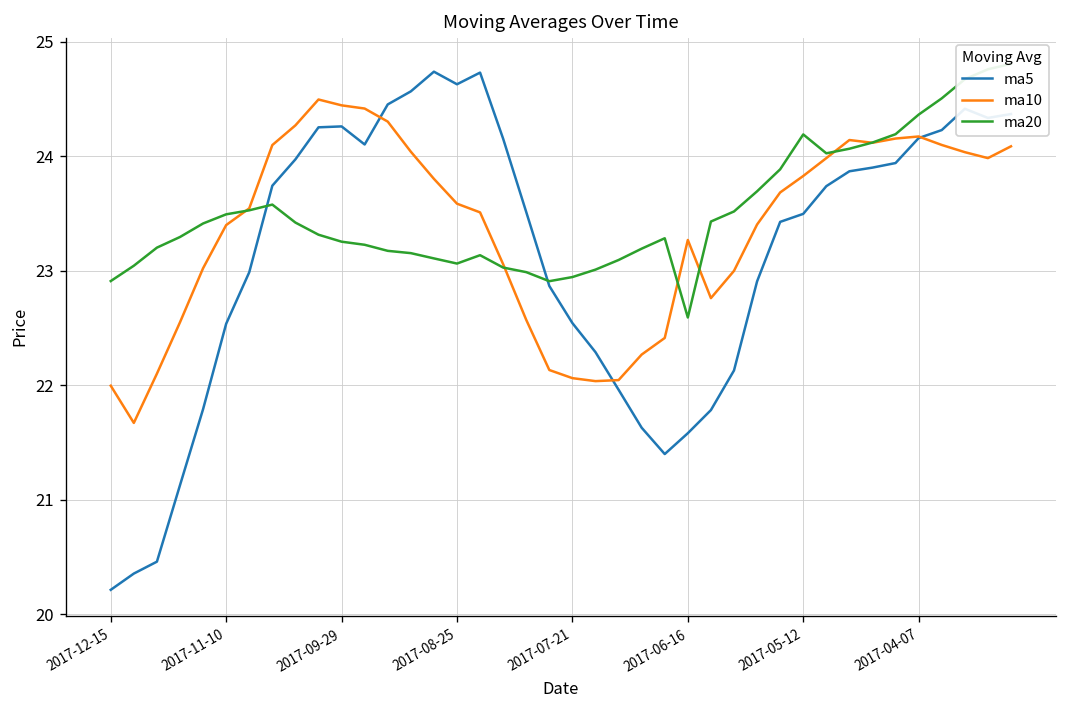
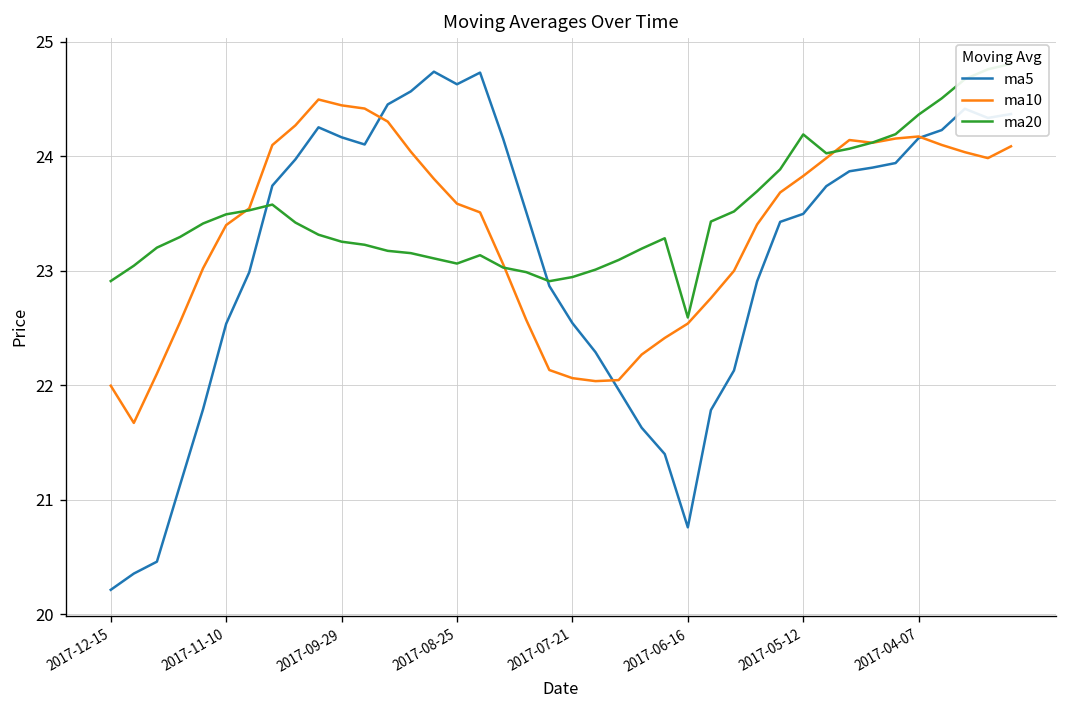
  {
    "ma5": {
      "2017-12-15": 20.2,
      "2017-11-10": 22.5,
-     "2017-09-29": 24.3,
+     "2017-09-29": 24.2,
      "2017-08-25": 24.6,
      "2017-07-21": 22.5,
-     "2017-06-16": 21.6,
+     "2017-06-16": 20.8,
      "2017-05-12": 23.5
    },
    "ma10": {
      "2017-12-15": 22.0,
      "2017-11-10": 23.4,
      "2017-09-29": 24.4,
      "2017-08-25": 23.6,
      "2017-07-21": 22.1,
-     "2017-06-16": 23.3,
+     "2017-06-16": 22.5,
      "2017-05-12": 23.8
    },
    "ma20": {
      "2017-12-15": 22.9,
      "2017-11-10": 23.5,
      "2017-09-29": 23.3,
      "2017-08-25": 23.1,
      "2017-07-21": 22.9,
      "2017-06-16": 22.6,
      "2017-05-12": 24.2,
      "2017-04-07": 24.4
    }
  }
